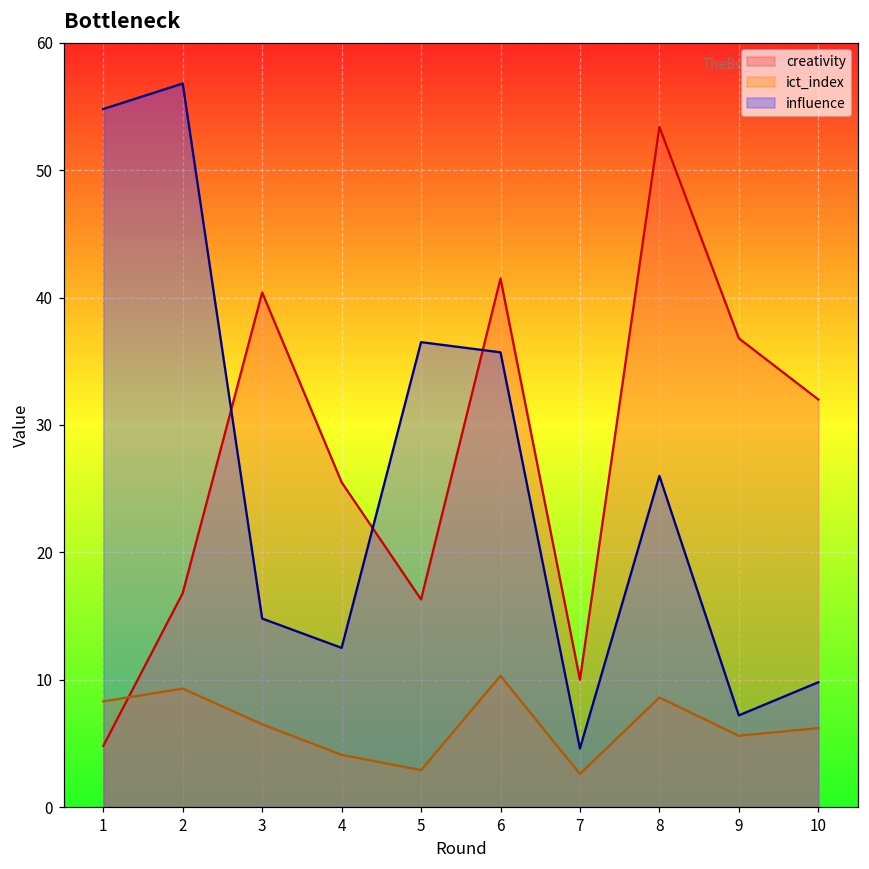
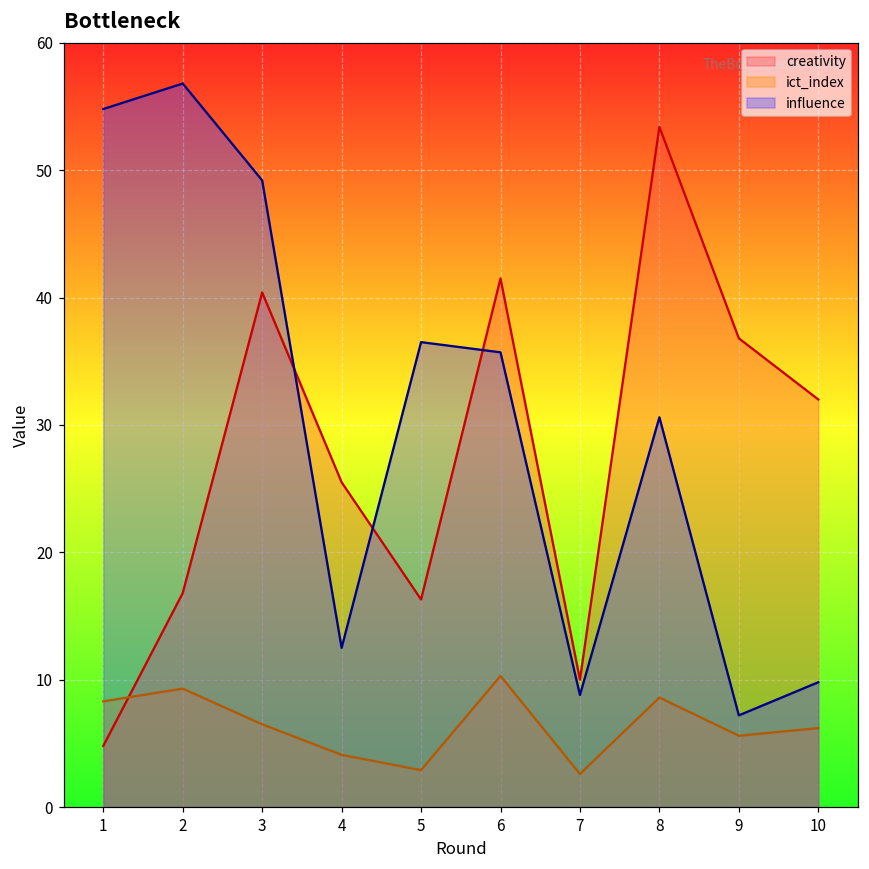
  {
    "influence": {
      "1": 54.8,
      "2": 56.8,
-     "3": 14.8,
+     "3": 49.2,
      "4": 12.5,
      "5": 36.5,
      "6": 35.7,
-     "7": 4.6,
-     "8": 26.0,
+     "7": 8.8,
+     "8": 30.6,
      "9": 7.2,
      "10": 9.8
    }
  }
